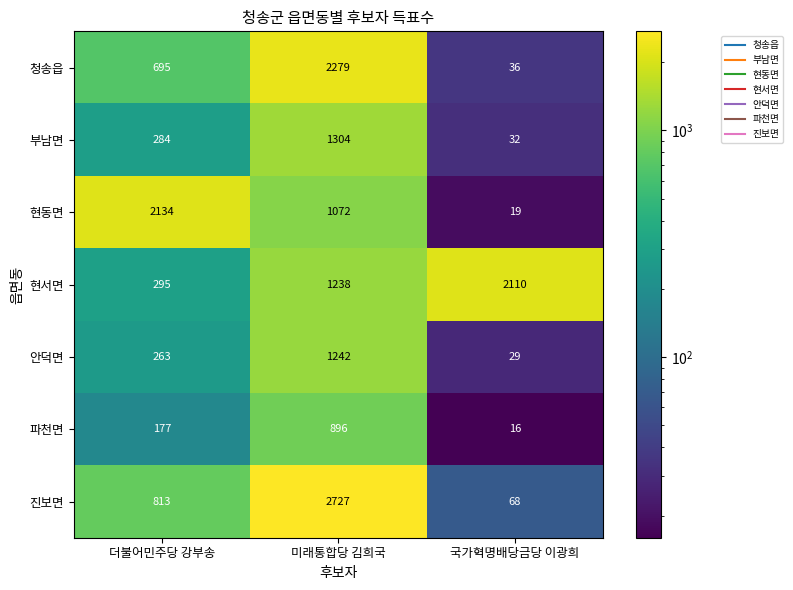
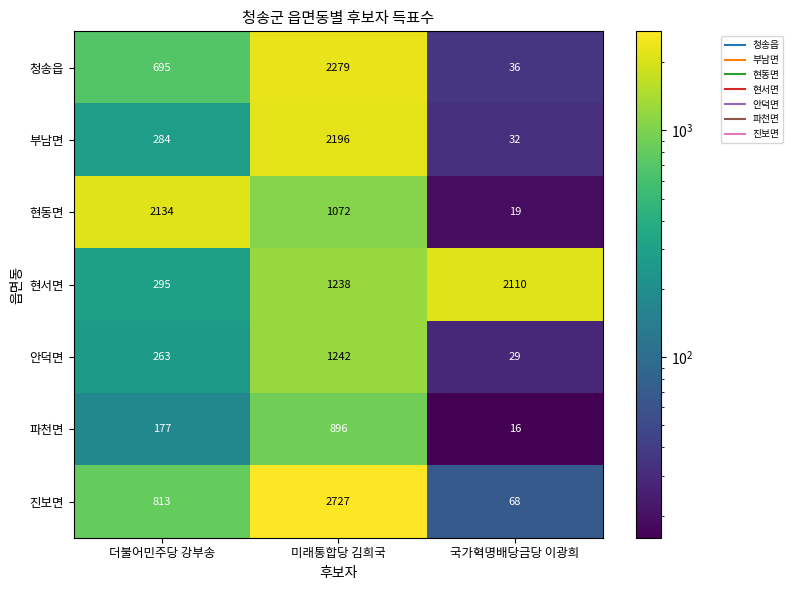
  {
    "청송읍": {
      "더불어민주당 강부송": 695,
      "미래통합당 김희국": 2279,
      "국가혁명배당금당 이광희": 36
    },
    "부남면": {
      "더불어민주당 강부송": 284,
-     "미래통합당 김희국": 1304,
+     "미래통합당 김희국": 2196,
      "국가혁명배당금당 이광희": 32
    },
    "현동면": {
      "더불어민주당 강부송": 2134,
      "미래통합당 김희국": 1072,
      "국가혁명배당금당 이광희": 19
    },
    "현서면": {
      "더불어민주당 강부송": 295,
      "미래통합당 김희국": 1238,
      "국가혁명배당금당 이광희": 2110
    },
    "안덕면": {
      "더불어민주당 강부송": 263,
      "미래통합당 김희국": 1242,
      "국가혁명배당금당 이광희": 29
    },
    "파천면": {
      "더불어민주당 강부송": 177,
      "미래통합당 김희국": 896,
      "국가혁명배당금당 이광희": 16
    },
    "진보면": {
      "더불어민주당 강부송": 813,
      "미래통합당 김희국": 2727,
      "국가혁명배당금당 이광희": 68
    }
  }
